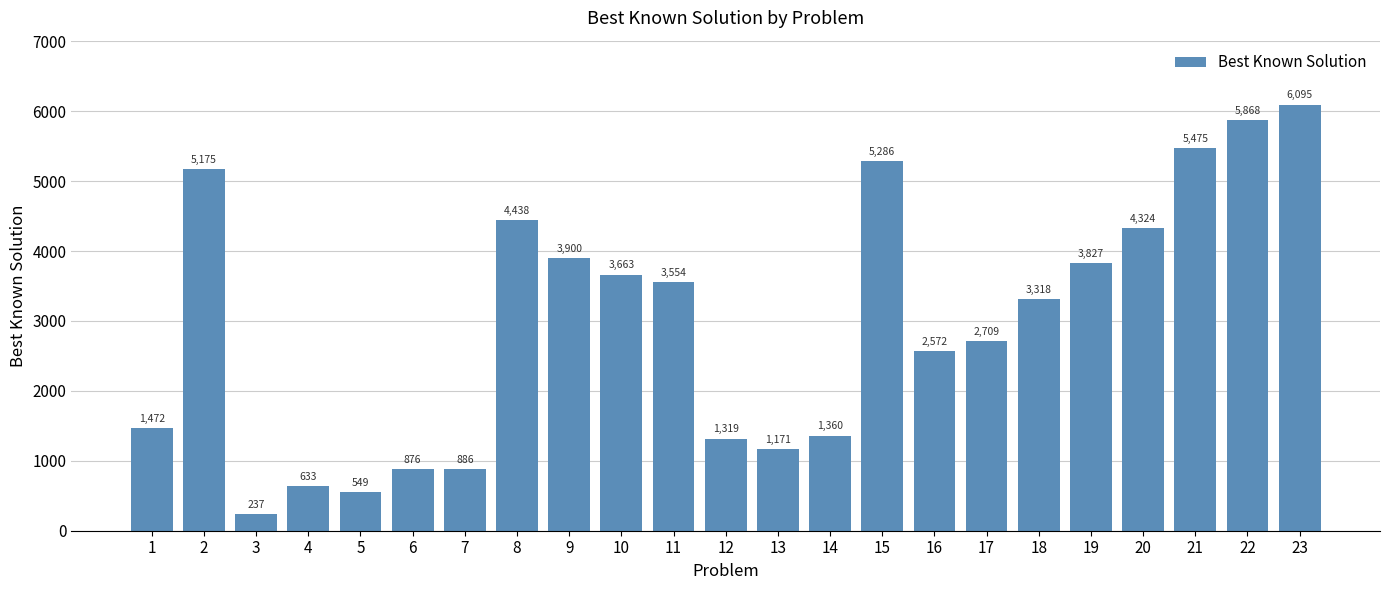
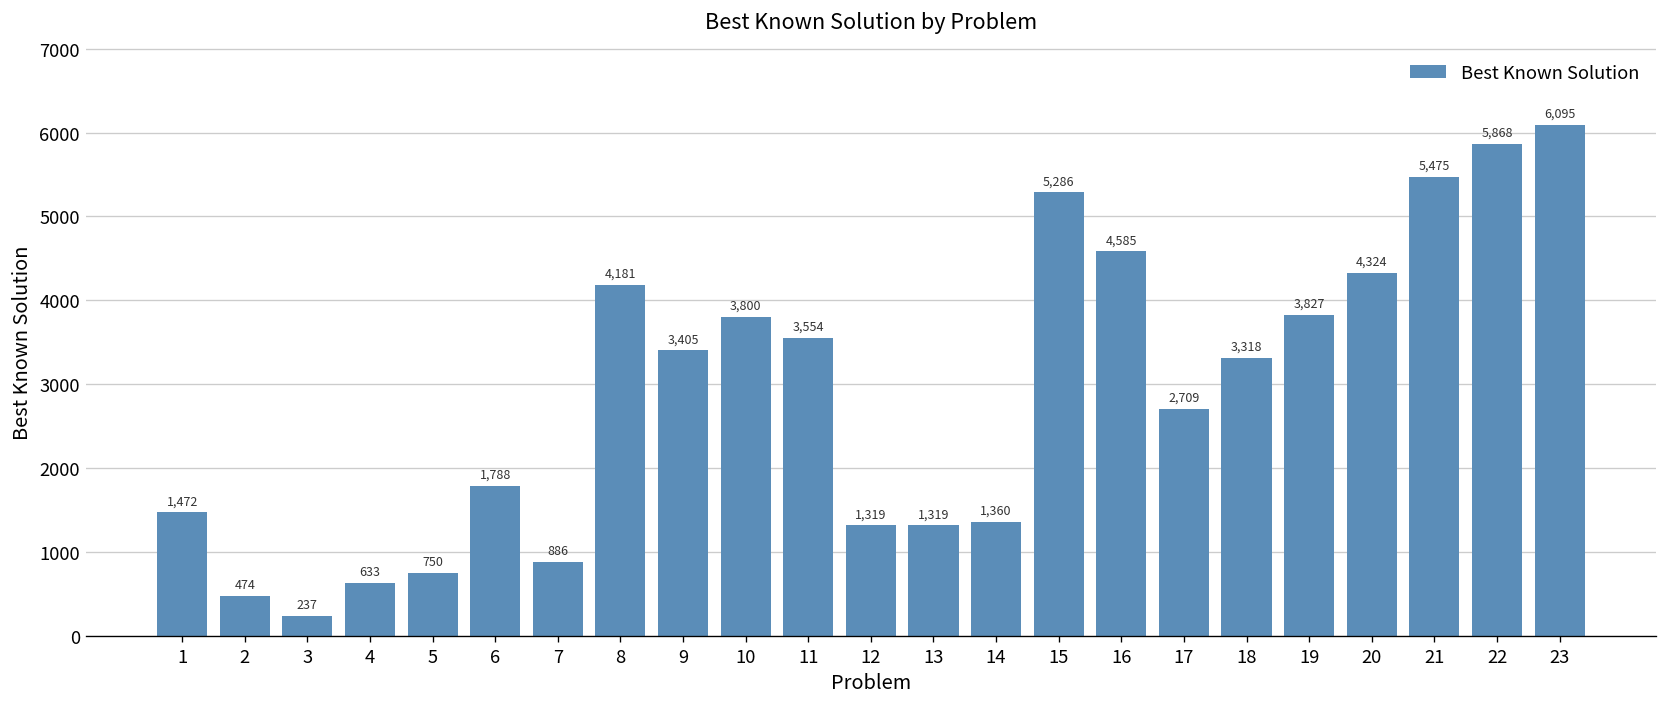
  {
    "1": "1,472",
-   "2": "5,175",
+   "2": "474",
    "3": "237",
    "4": "633",
-   "5": "549",
-   "6": "876",
+   "5": "750",
+   "6": "1,788",
    "7": "886",
-   "8": "4,438",
-   "9": "3,900",
-   "10": "3,663",
+   "8": "4,181",
+   "9": "3,405",
+   "10": "3,800",
    "11": "3,554",
    "12": "1,319",
-   "13": "1,171",
+   "13": "1,319",
    "14": "1,360",
    "15": "5,286",
-   "16": "2,572",
+   "16": "4,585",
    "17": "2,709",
    "18": "3,318",
    "19": "3,827",
    "20": "4,324",
    "21": "5,475",
    "22": "5,868",
    "23": "6,095"
  }
